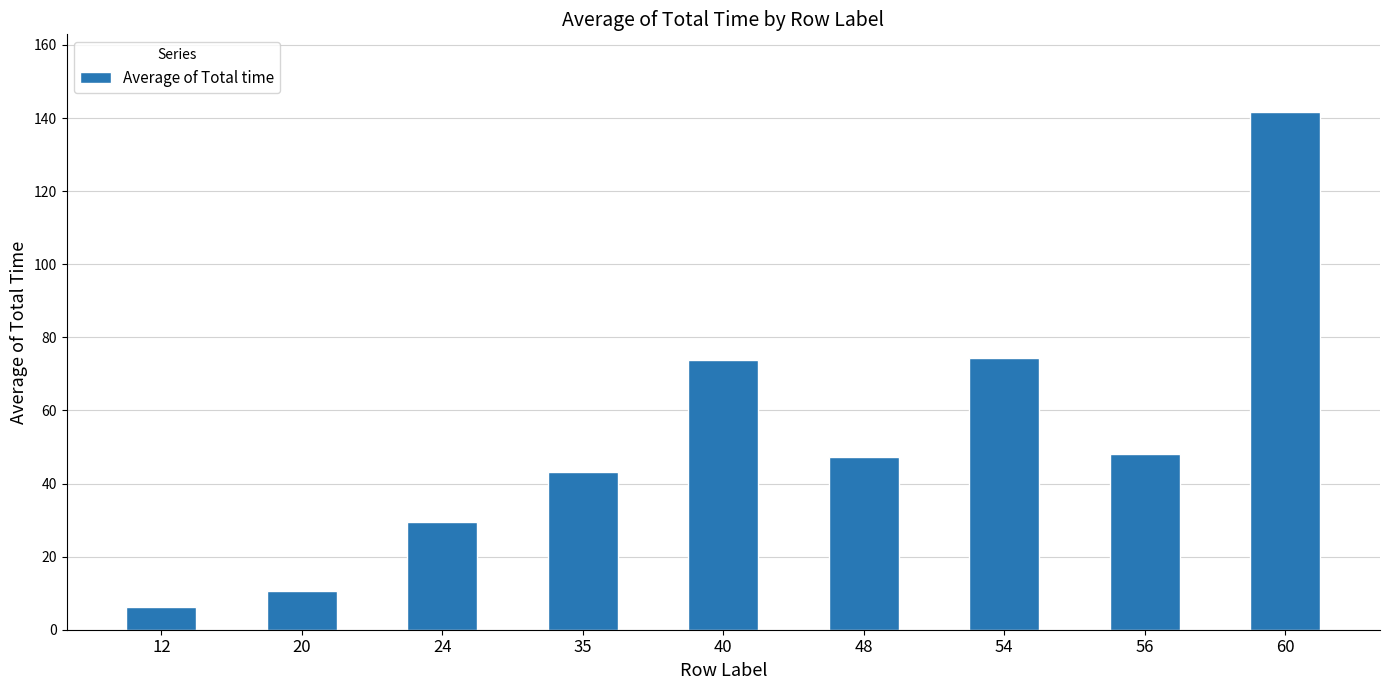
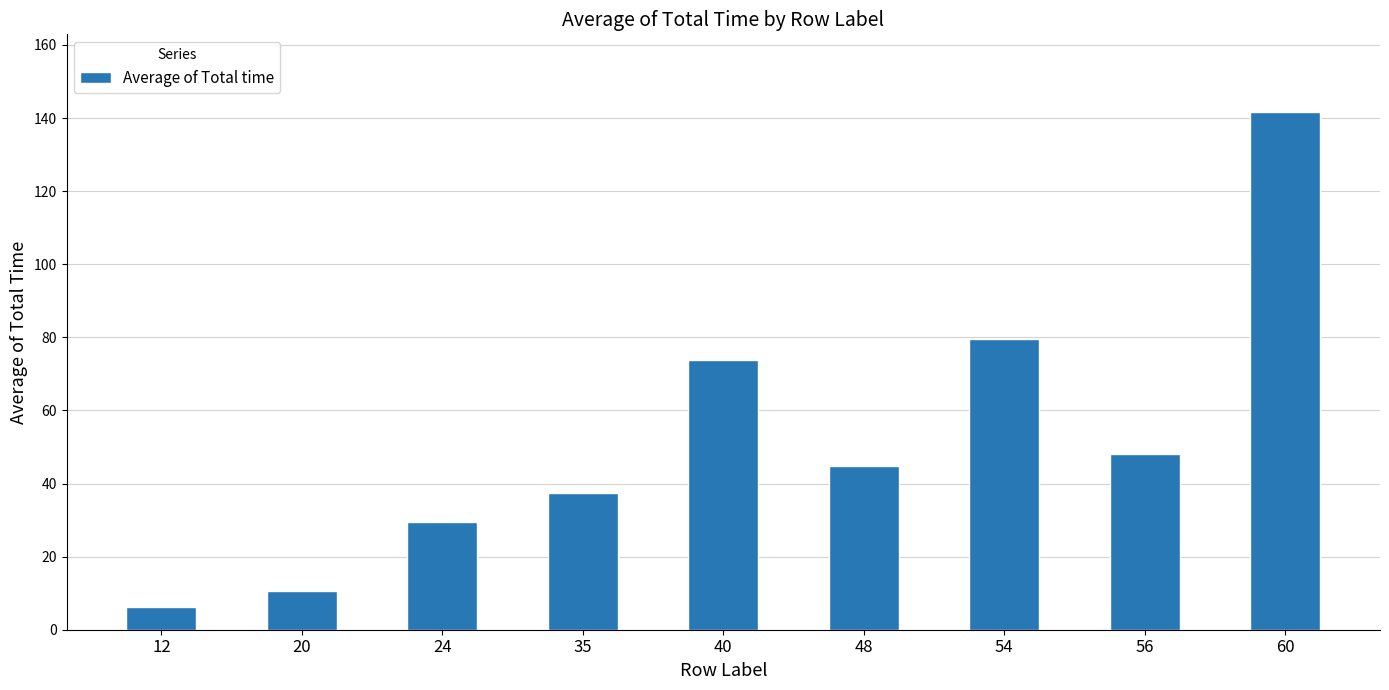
  {
    "12": 6,
    "20": 11,
    "24": 29,
-   "35": 43,
+   "35": 37,
    "40": 74,
-   "48": 47,
-   "54": 74,
+   "48": 45,
+   "54": 79,
    "56": 48,
    "60": 142
  }
